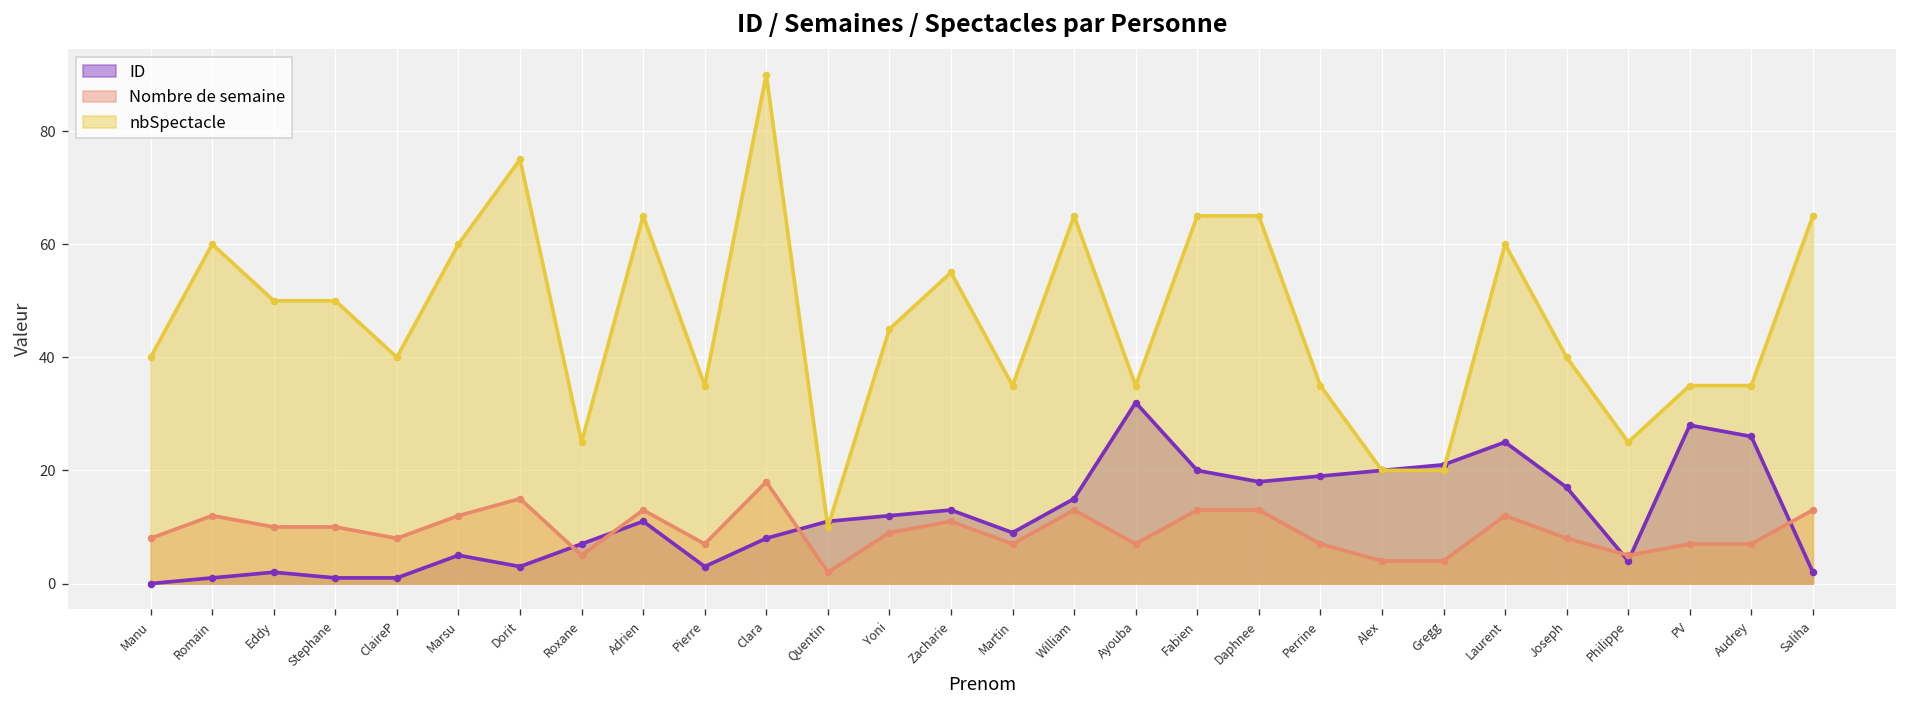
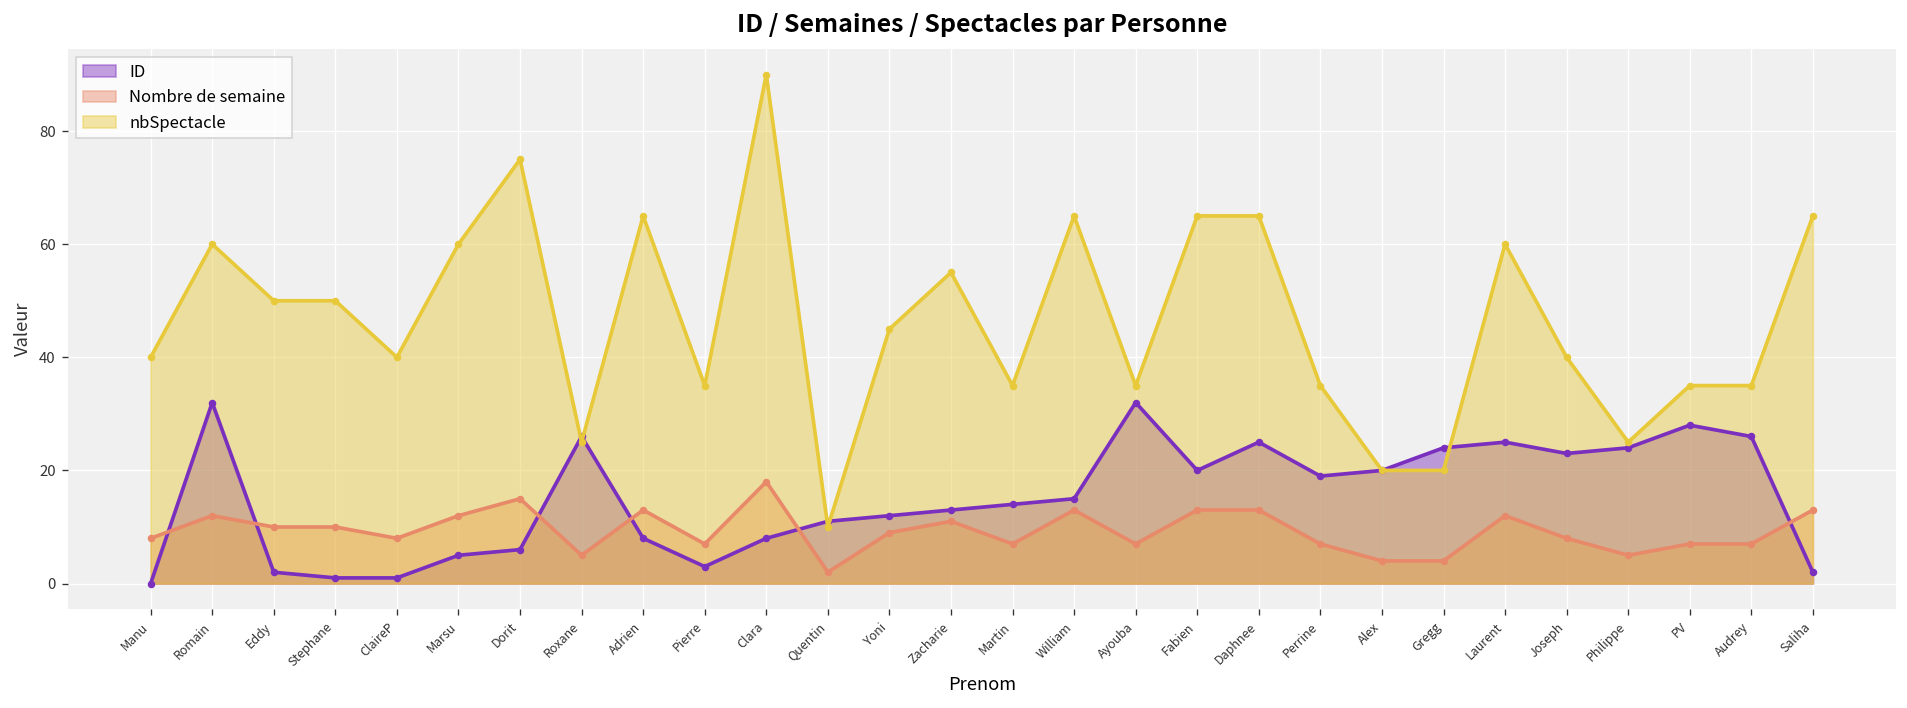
  {
    "ID": {
      "Manu": 0,
-     "Romain": 1,
+     "Romain": 32,
      "Eddy": 2,
      "Stephane": 1,
      "ClaireP": 1,
      "Marsu": 5,
-     "Dorit": 3,
-     "Roxane": 7,
-     "Adrien": 11,
+     "Dorit": 6,
+     "Roxane": 26,
+     "Adrien": 8,
      "Pierre": 3,
      "Clara": 8,
      "Quentin": 11,
      "Yoni": 12,
      "Zacharie": 13,
-     "Martin": 9,
+     "Martin": 14,
      "William": 15,
      "Ayouba": 32,
      "Fabien": 20,
-     "Daphnee": 18,
+     "Daphnee": 25,
      "Perrine": 19,
-     "Gregg": 21,
+     "Gregg": 24,
      "Laurent": 25,
-     "Joseph": 17,
-     "Philippe": 4,
+     "Joseph": 23,
+     "Philippe": 24,
      "PV": 28,
      "Audrey": 26,
      "Saliha": 2
    }
  }
